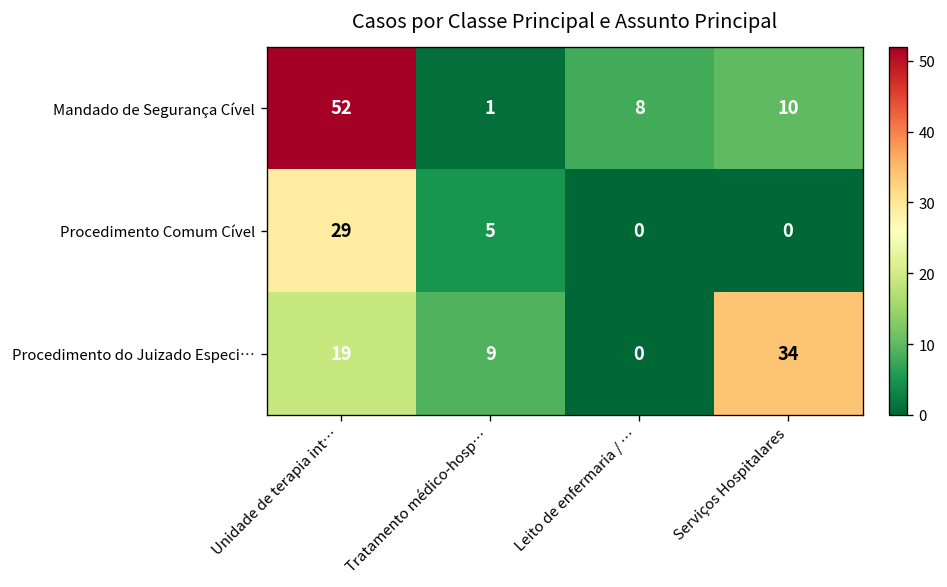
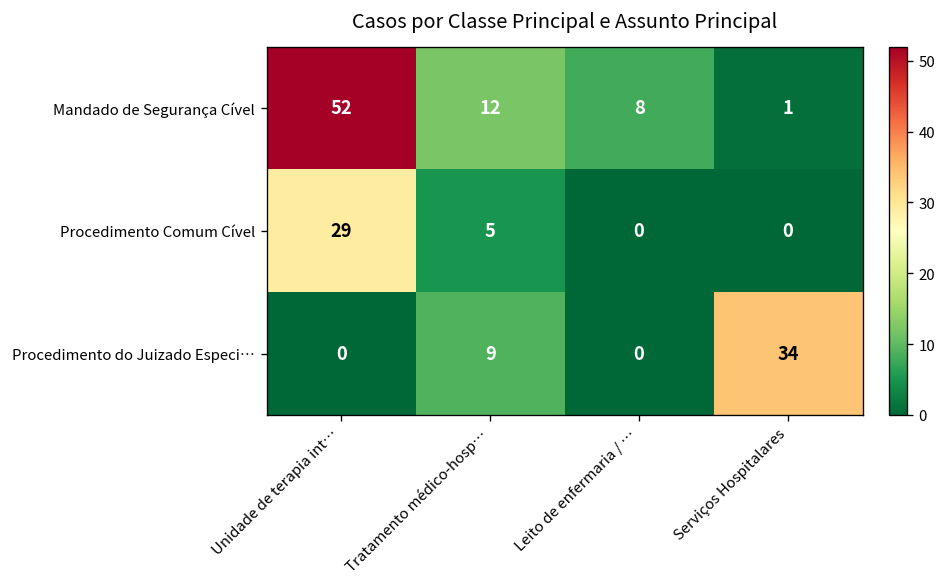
  {
    "Mandado de Segurança Cível": {
      "Unidade de terapia int…": 52,
-     "Tratamento médico-hosp…": 1,
+     "Tratamento médico-hosp…": 12,
      "Leito de enfermaria / …": 8,
-     "Serviços Hospitalares": 10
+     "Serviços Hospitalares": 1
    },
    "Procedimento Comum Cível": {
      "Unidade de terapia int…": 29,
      "Tratamento médico-hosp…": 5,
      "Leito de enfermaria / …": 0,
      "Serviços Hospitalares": 0
    },
    "Procedimento do Juizado Especi…": {
-     "Unidade de terapia int…": 19,
+     "Unidade de terapia int…": 0,
      "Tratamento médico-hosp…": 9,
      "Leito de enfermaria / …": 0,
      "Serviços Hospitalares": 34
    }
  }
